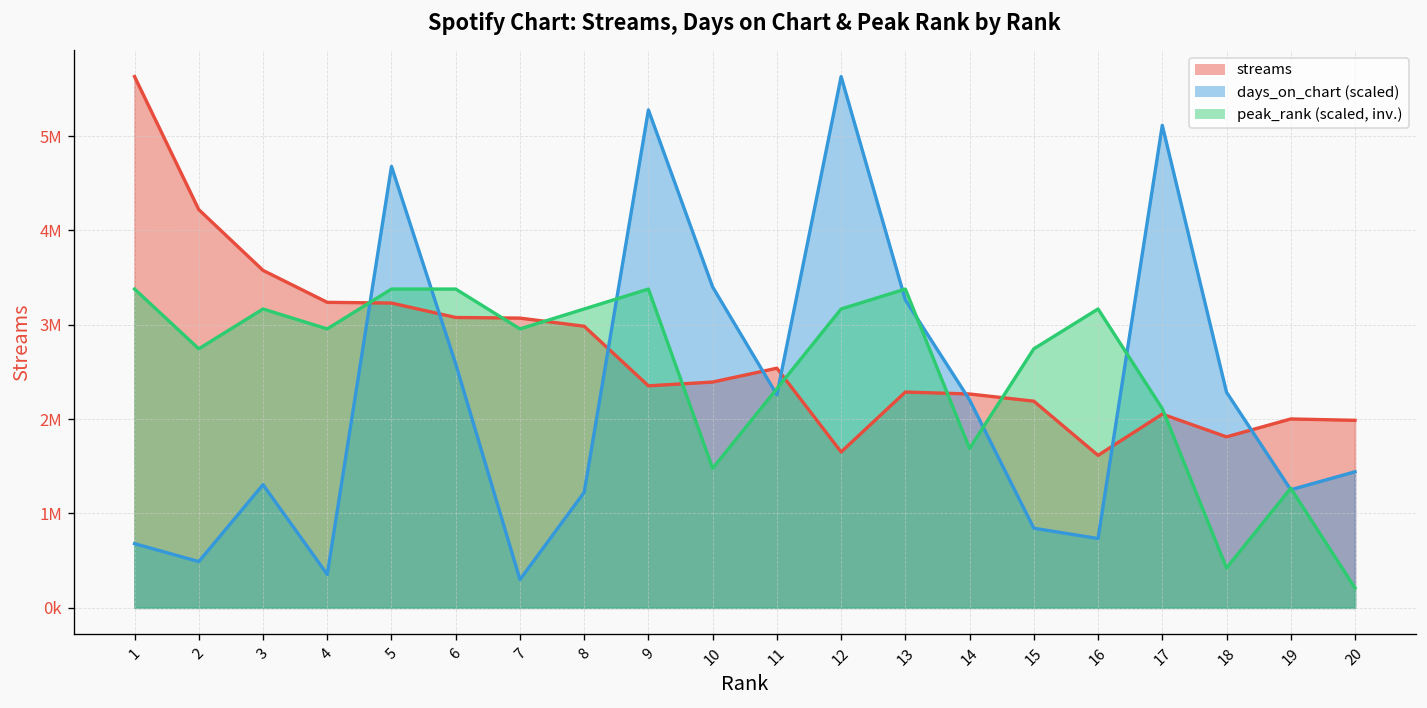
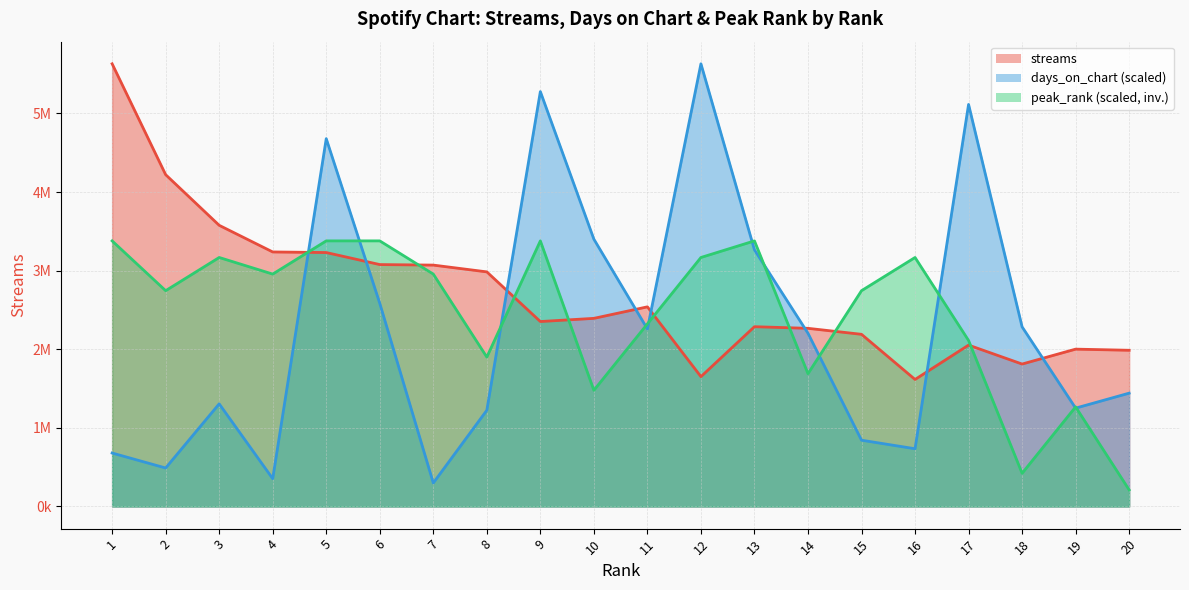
  {
    "streams": {
      "1": 5600000,
      "2": 4200000,
      "3": 3600000,
      "4": 3200000,
      "5": 3200000,
      "6": 3100000,
      "7": 3100000,
      "8": 3000000,
      "9": 2400000,
      "10": 2400000,
      "11": 2500000,
      "12": 1700000,
      "13": 2300000,
      "14": 2300000,
      "15": 2200000,
      "16": 1600000,
      "17": 2100000,
      "18": 1800000,
      "19": 2000000,
      "20": 2000000
    },
    "days_on_chart (scaled)": {
      "1": 700000,
      "2": 500000,
      "3": 1300000,
      "4": 400000,
      "5": 4700000,
      "6": 2600000,
      "7": 300000,
      "8": 1200000,
      "9": 5300000,
      "10": 3400000,
      "11": 2300000,
      "12": 5600000,
      "13": 3300000,
      "14": 2200000,
      "15": 800000,
      "16": 700000,
      "17": 5100000,
      "18": 2300000,
      "20": 1400000
    },
    "peak_rank (scaled, inv.)": {
      "1": 3400000,
      "2": 2700000,
      "3": 3200000,
      "4": 3000000,
      "5": 3400000,
      "6": 3400000,
      "7": 3000000,
-     "8": 3200000,
+     "8": 1900000,
      "9": 3400000,
      "10": 1500000,
      "11": 2300000,
      "12": 3200000,
      "13": 3400000,
      "14": 1700000,
      "15": 2700000,
      "16": 3200000,
      "17": 2100000,
      "18": 400000,
      "20": 200000
    }
  }
